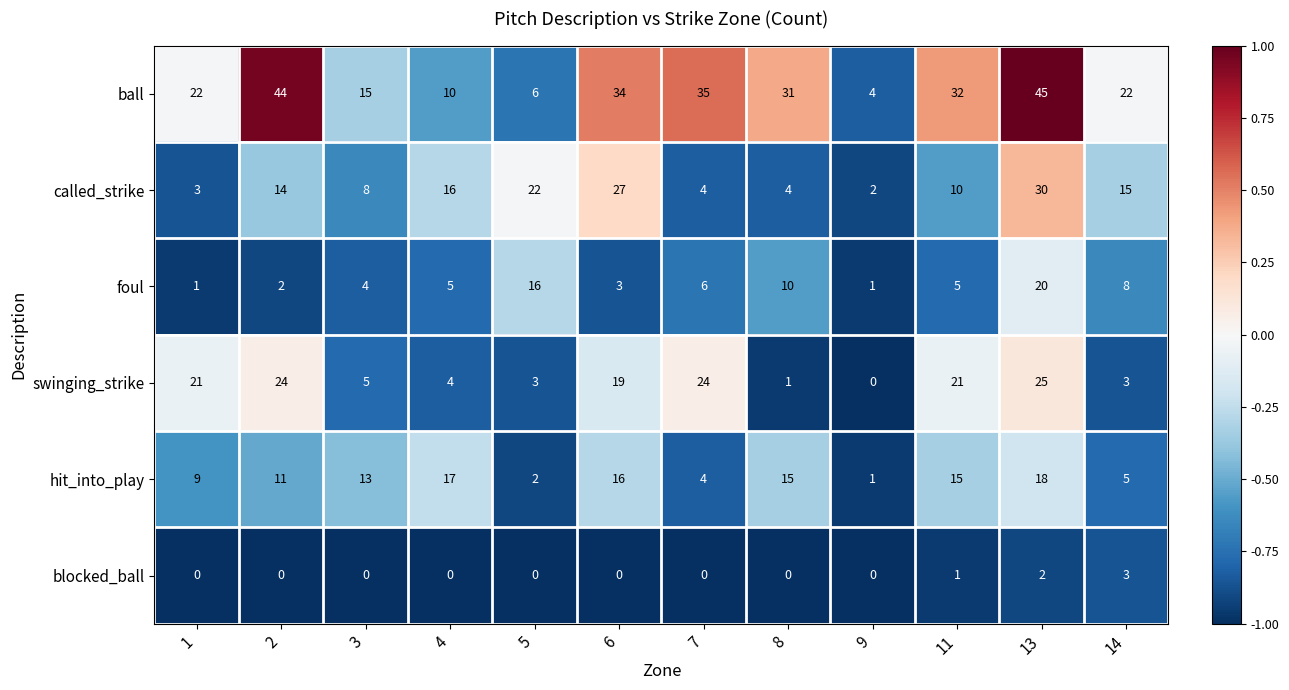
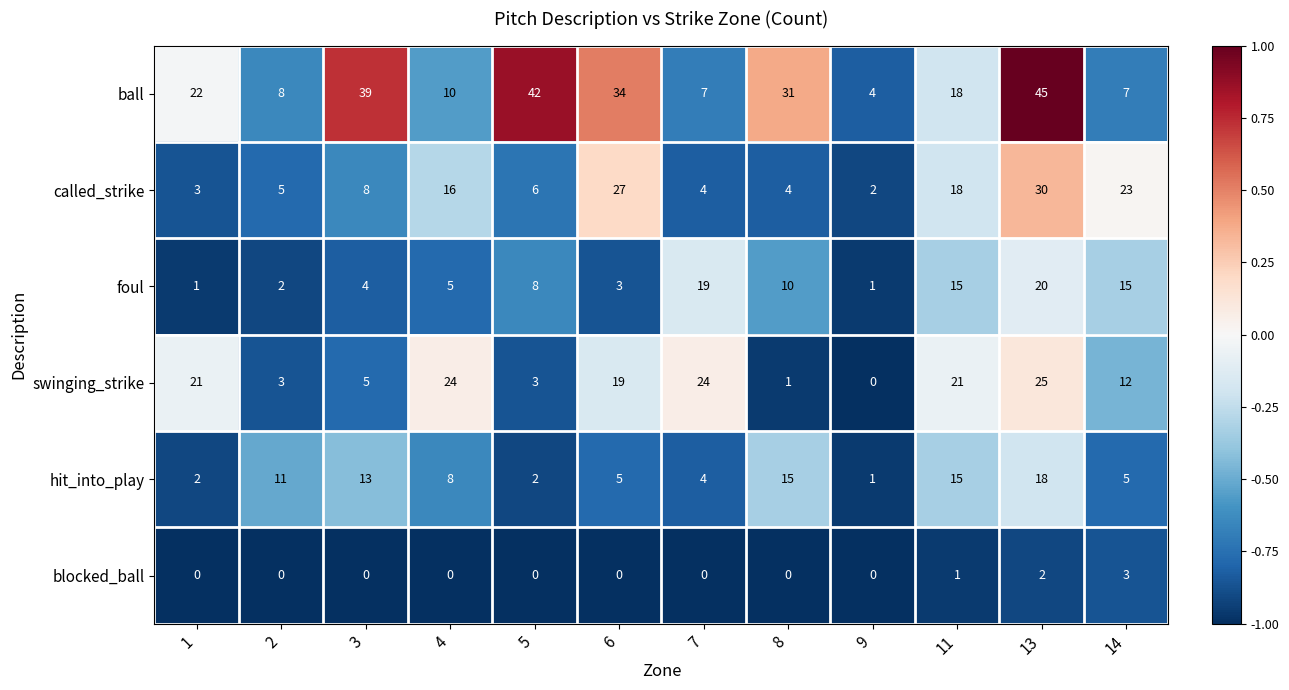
  {
    "ball": {
      "1": 22,
-     "2": 44,
-     "3": 15,
+     "2": 8,
+     "3": 39,
      "4": 10,
-     "5": 6,
+     "5": 42,
      "6": 34,
-     "7": 35,
+     "7": 7,
      "8": 31,
      "9": 4,
-     "11": 32,
+     "11": 18,
      "13": 45,
-     "14": 22
+     "14": 7
    },
    "called_strike": {
      "1": 3,
-     "2": 14,
+     "2": 5,
      "3": 8,
      "4": 16,
-     "5": 22,
+     "5": 6,
      "6": 27,
      "7": 4,
      "8": 4,
      "9": 2,
-     "11": 10,
+     "11": 18,
      "13": 30,
-     "14": 15
+     "14": 23
    },
    "foul": {
      "1": 1,
      "2": 2,
      "3": 4,
      "4": 5,
-     "5": 16,
+     "5": 8,
      "6": 3,
-     "7": 6,
+     "7": 19,
      "8": 10,
      "9": 1,
-     "11": 5,
+     "11": 15,
      "13": 20,
-     "14": 8
+     "14": 15
    },
    "swinging_strike": {
      "1": 21,
-     "2": 24,
+     "2": 3,
      "3": 5,
-     "4": 4,
+     "4": 24,
      "5": 3,
      "6": 19,
      "7": 24,
      "8": 1,
      "9": 0,
      "11": 21,
      "13": 25,
-     "14": 3
+     "14": 12
    },
    "hit_into_play": {
-     "1": 9,
+     "1": 2,
      "2": 11,
      "3": 13,
-     "4": 17,
+     "4": 8,
      "5": 2,
-     "6": 16,
+     "6": 5,
      "7": 4,
      "8": 15,
      "9": 1,
      "11": 15,
      "13": 18,
      "14": 5
    },
    "blocked_ball": {
      "1": 0,
      "2": 0,
      "3": 0,
      "4": 0,
      "5": 0,
      "6": 0,
      "7": 0,
      "8": 0,
      "9": 0,
      "11": 1,
      "13": 2,
      "14": 3
    }
  }
